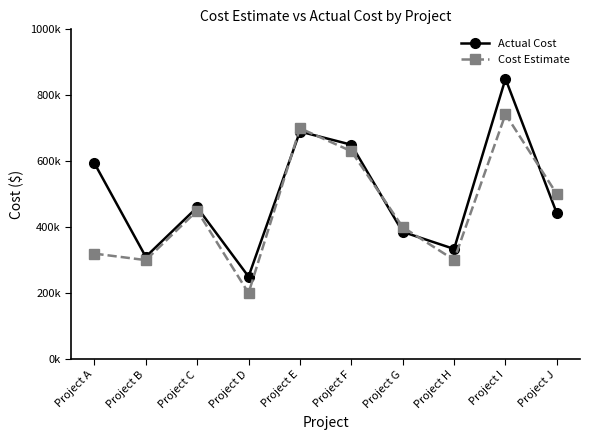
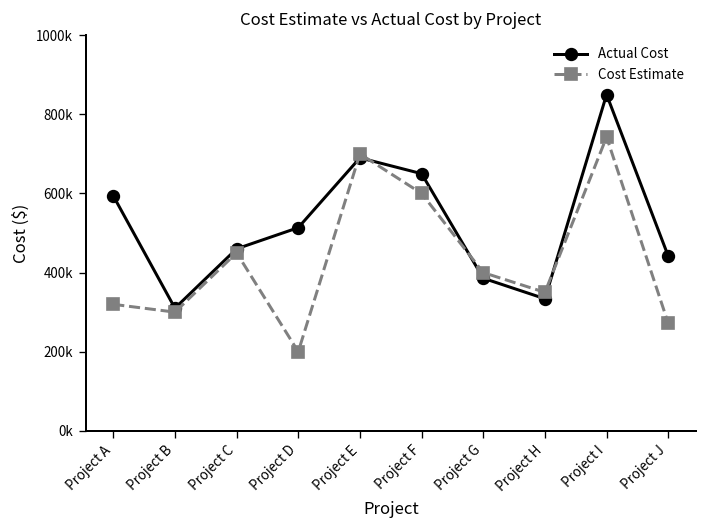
  {
    "Actual Cost": {
      "Project A": 590000,
      "Project B": 310000,
      "Project C": 460000,
-     "Project D": 250000,
+     "Project D": 510000,
      "Project E": 690000,
      "Project F": 650000,
      "Project G": 390000,
      "Project H": 330000,
      "Project I": 850000,
      "Project J": 440000
    },
    "Cost Estimate": {
      "Project A": 320000,
      "Project B": 300000,
      "Project C": 450000,
      "Project D": 200000,
      "Project E": 700000,
-     "Project F": 630000,
+     "Project F": 600000,
      "Project G": 400000,
-     "Project H": 300000,
+     "Project H": 350000,
      "Project I": 740000,
-     "Project J": 500000
+     "Project J": 270000
    }
  }
